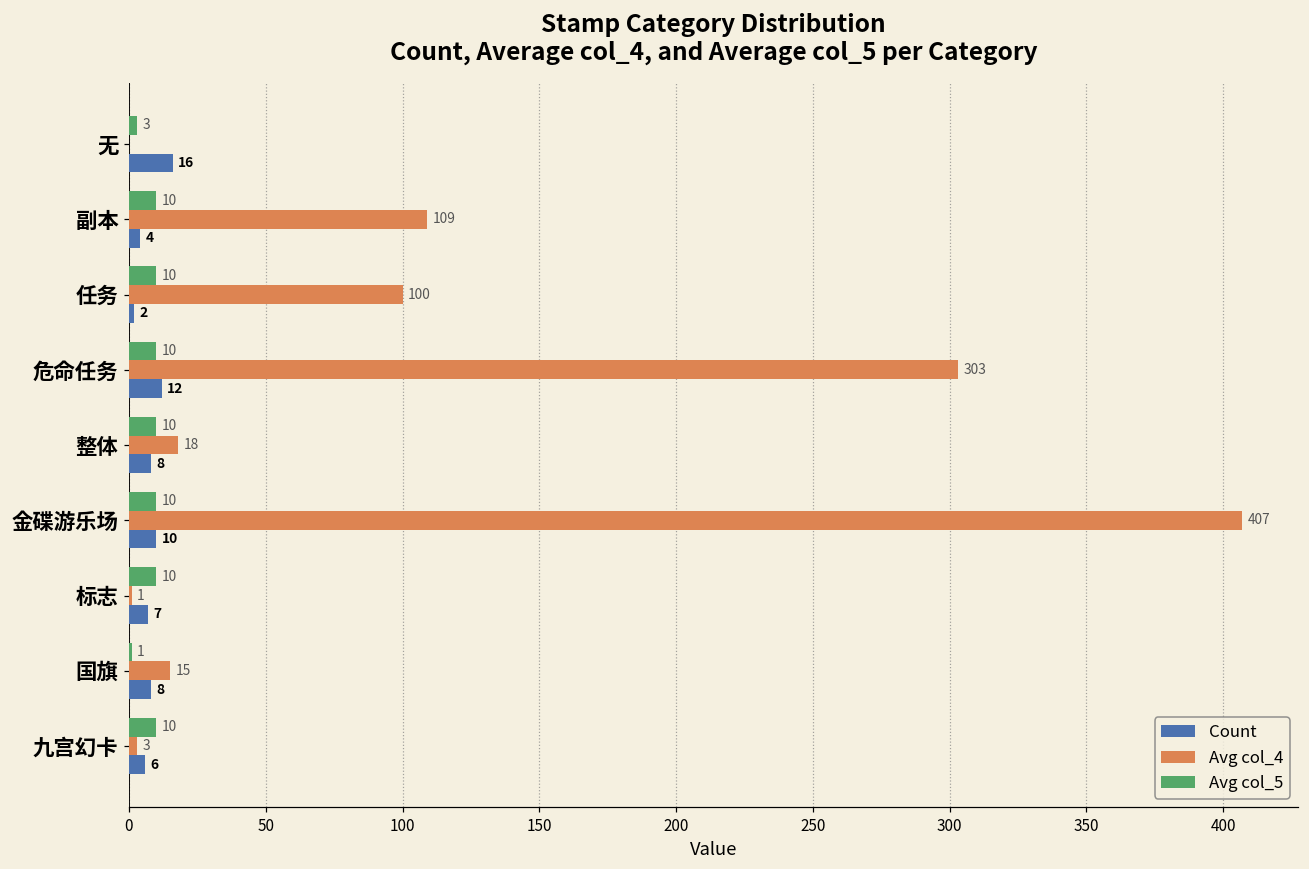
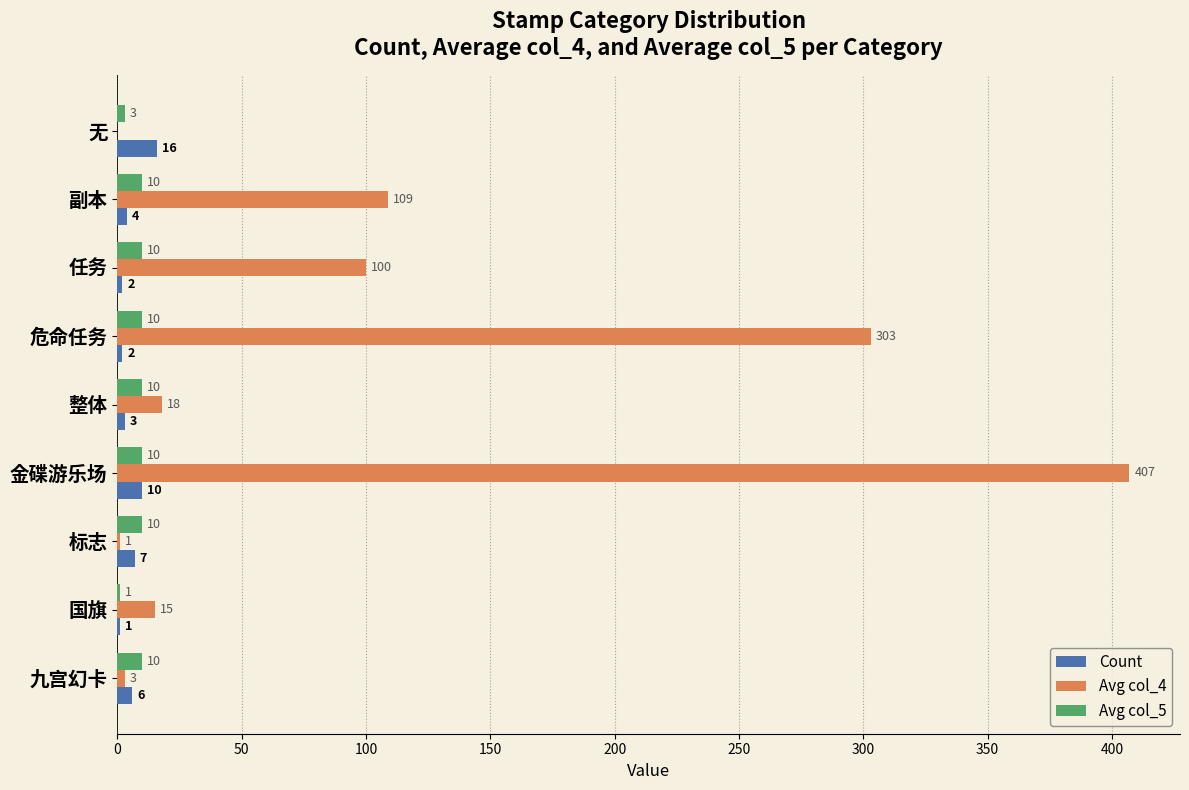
  {
    "Count": {
      "无": 16,
      "副本": 4,
      "任务": 2,
-     "危命任务": 12,
-     "整体": 8,
+     "危命任务": 2,
+     "整体": 3,
      "金碟游乐场": 10,
      "标志": 7,
-     "国旗": 8,
+     "国旗": 1,
      "九宫幻卡": 6
    },
    "Avg col_4": {
      "副本": 109,
      "任务": 100,
      "危命任务": 303,
      "整体": 18,
      "金碟游乐场": 407,
      "标志": 1,
      "国旗": 15,
      "九宫幻卡": 3
    },
    "Avg col_5": {
      "无": 3,
      "副本": 10,
      "任务": 10,
      "危命任务": 10,
      "整体": 10,
      "金碟游乐场": 10,
      "标志": 10,
      "国旗": 1,
      "九宫幻卡": 10
    }
  }
